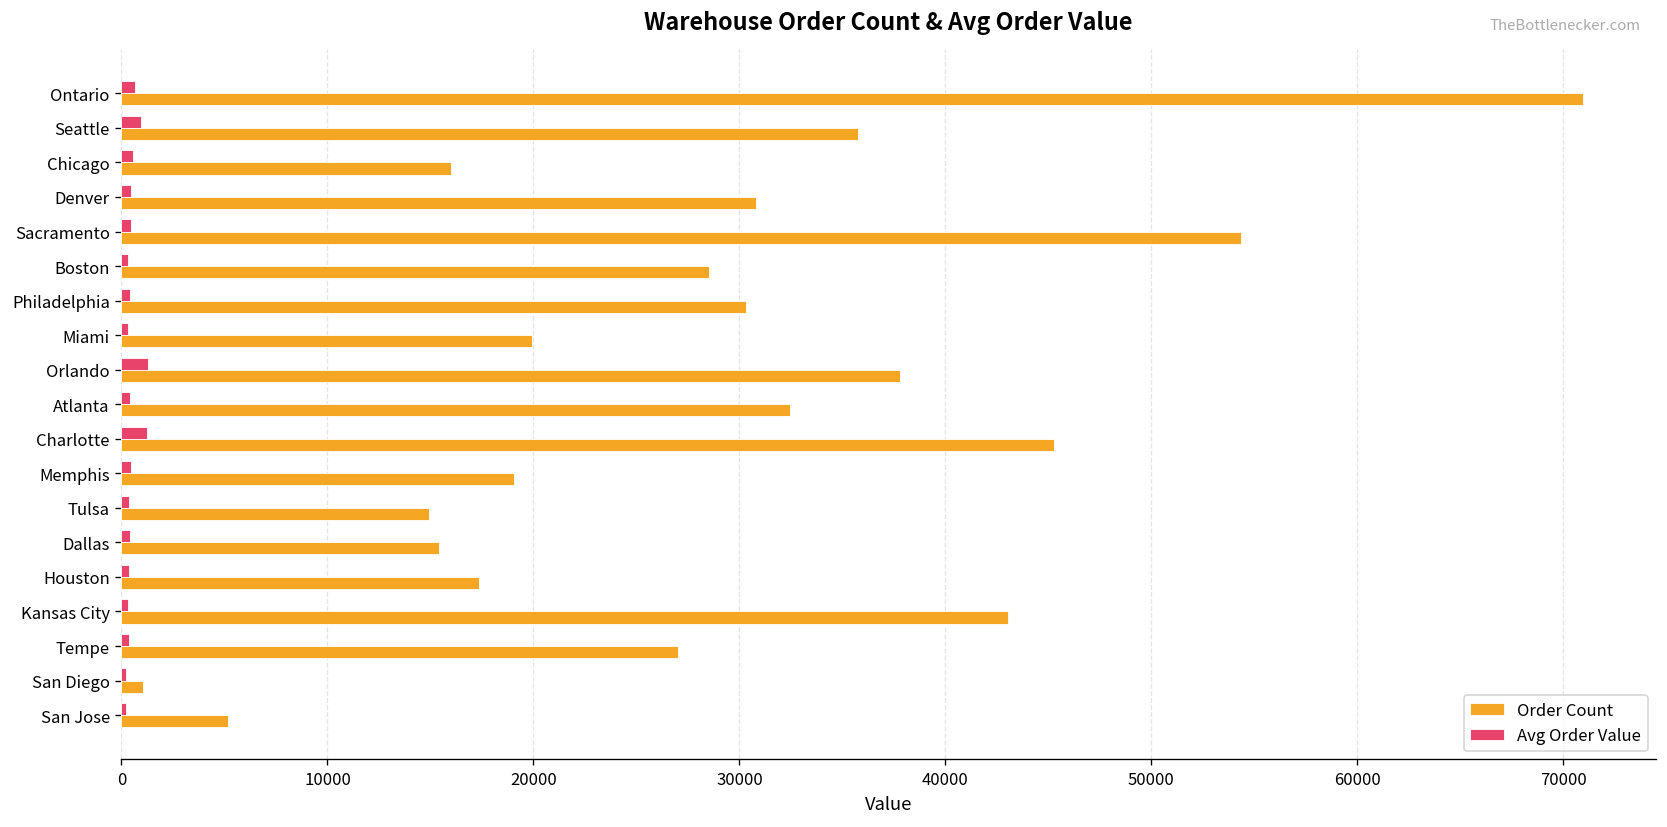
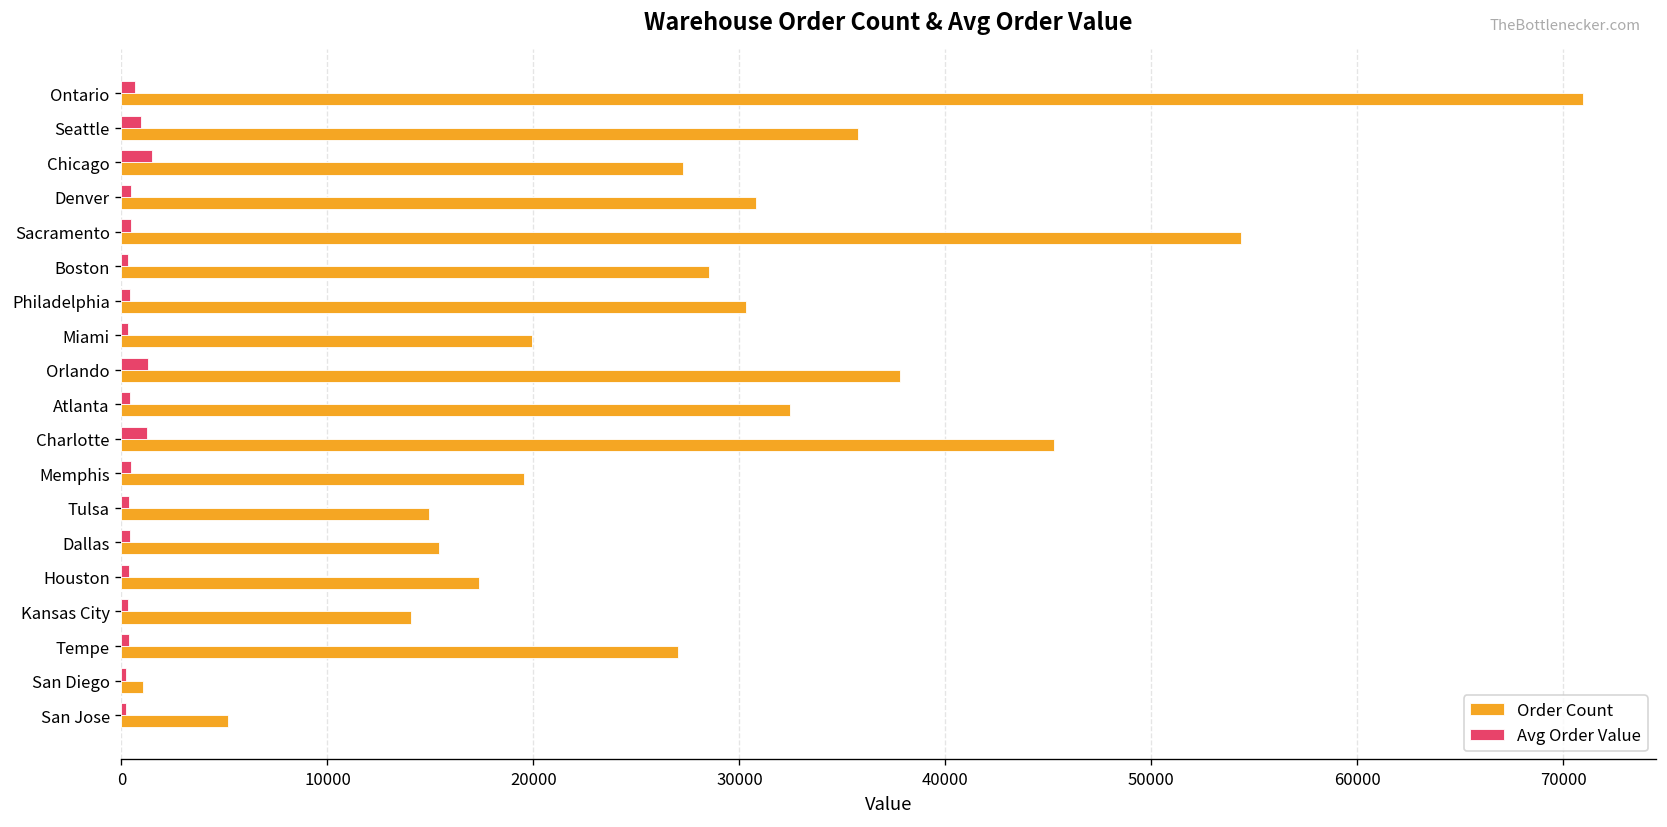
  {
    "Order Count": {
      "Ontario": 71000,
      "Seattle": 35800,
-     "Chicago": 16000,
+     "Chicago": 27300,
      "Denver": 30800,
      "Sacramento": 54400,
      "Boston": 28500,
      "Philadelphia": 30300,
      "Miami": 19900,
      "Orlando": 37800,
      "Atlanta": 32500,
      "Charlotte": 45300,
-     "Memphis": 19100,
+     "Memphis": 19500,
      "Tulsa": 14900,
      "Dallas": 15400,
      "Houston": 17400,
-     "Kansas City": 43000,
+     "Kansas City": 14100,
      "Tempe": 27000,
      "San Diego": 1000,
      "San Jose": 5200
    },
    "Avg Order Value": {
      "Ontario": 700,
      "Seattle": 900,
-     "Chicago": 500,
+     "Chicago": 1500,
      "Denver": 500,
      "Sacramento": 500,
      "Boston": 300,
      "Philadelphia": 400,
      "Miami": 300,
      "Orlando": 1300,
      "Atlanta": 400,
      "Charlotte": 1200,
      "Memphis": 500,
      "Tulsa": 400,
      "Dallas": 400,
      "Houston": 400,
      "Kansas City": 300,
      "Tempe": 400,
      "San Diego": 200,
      "San Jose": 200
    }
  }
